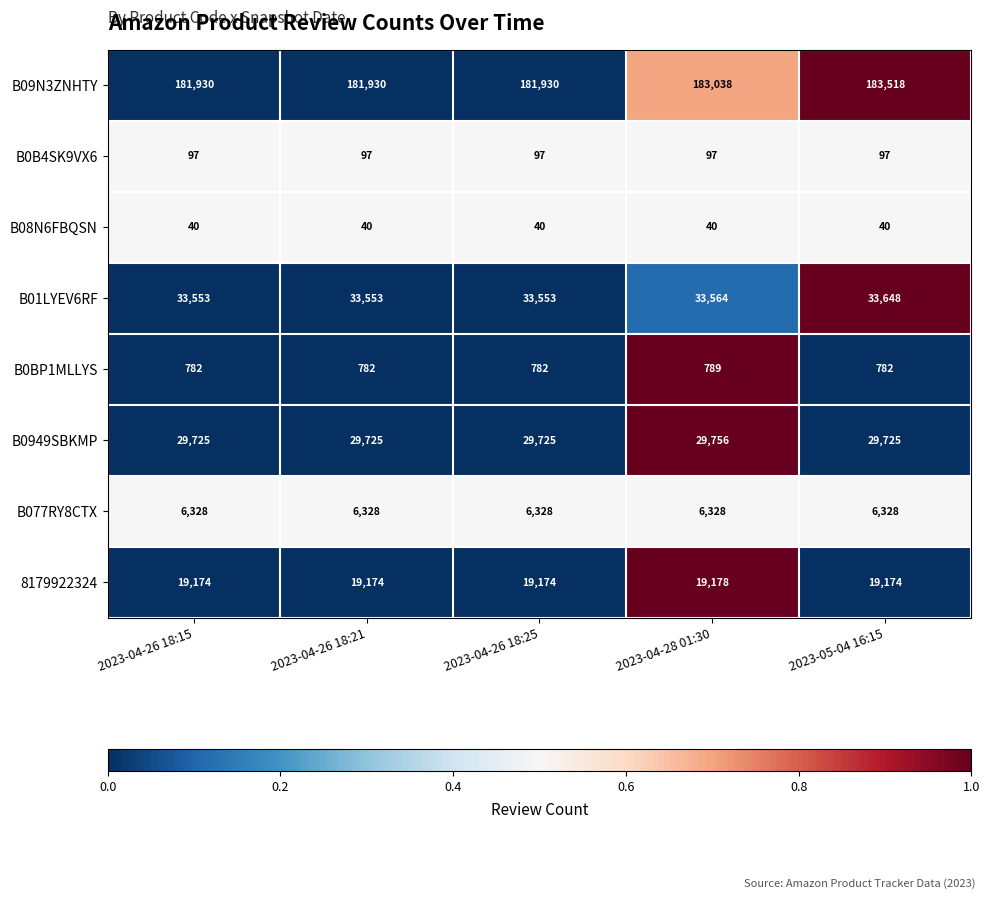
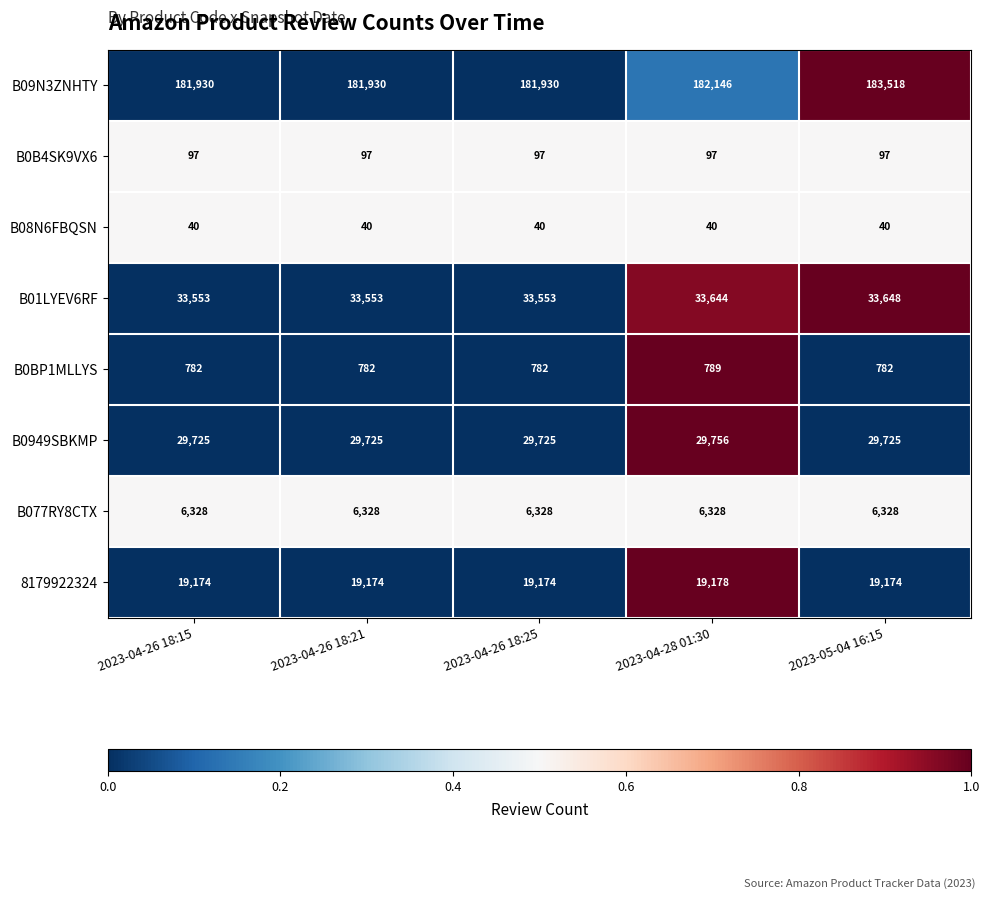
  {
    "B09N3ZNHTY": {
      "2023-04-26 18:15": "181,930",
      "2023-04-26 18:21": "181,930",
      "2023-04-26 18:25": "181,930",
-     "2023-04-28 01:30": "183,038",
+     "2023-04-28 01:30": "182,146",
      "2023-05-04 16:15": "183,518"
    },
    "B0B4SK9VX6": {
      "2023-04-26 18:15": "97",
      "2023-04-26 18:21": "97",
      "2023-04-26 18:25": "97",
      "2023-04-28 01:30": "97",
      "2023-05-04 16:15": "97"
    },
    "B08N6FBQSN": {
      "2023-04-26 18:15": "40",
      "2023-04-26 18:21": "40",
      "2023-04-26 18:25": "40",
      "2023-04-28 01:30": "40",
      "2023-05-04 16:15": "40"
    },
    "B01LYEV6RF": {
      "2023-04-26 18:15": "33,553",
      "2023-04-26 18:21": "33,553",
      "2023-04-26 18:25": "33,553",
-     "2023-04-28 01:30": "33,564",
+     "2023-04-28 01:30": "33,644",
      "2023-05-04 16:15": "33,648"
    },
    "B0BP1MLLYS": {
      "2023-04-26 18:15": "782",
      "2023-04-26 18:21": "782",
      "2023-04-26 18:25": "782",
      "2023-04-28 01:30": "789",
      "2023-05-04 16:15": "782"
    },
    "B0949SBKMP": {
      "2023-04-26 18:15": "29,725",
      "2023-04-26 18:21": "29,725",
      "2023-04-26 18:25": "29,725",
      "2023-04-28 01:30": "29,756",
      "2023-05-04 16:15": "29,725"
    },
    "B077RY8CTX": {
      "2023-04-26 18:15": "6,328",
      "2023-04-26 18:21": "6,328",
      "2023-04-26 18:25": "6,328",
      "2023-04-28 01:30": "6,328",
      "2023-05-04 16:15": "6,328"
    },
    "8179922324": {
      "2023-04-26 18:15": "19,174",
      "2023-04-26 18:21": "19,174",
      "2023-04-26 18:25": "19,174",
      "2023-04-28 01:30": "19,178",
      "2023-05-04 16:15": "19,174"
    }
  }
